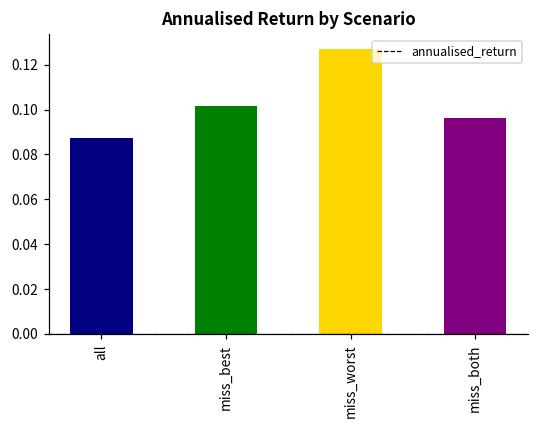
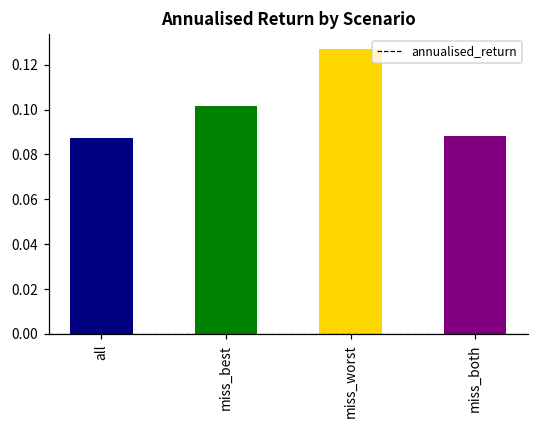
  {
    "all": 0.087,
    "miss_best": 0.102,
    "miss_worst": 0.127,
-   "miss_both": 0.096
+   "miss_both": 0.088
  }
